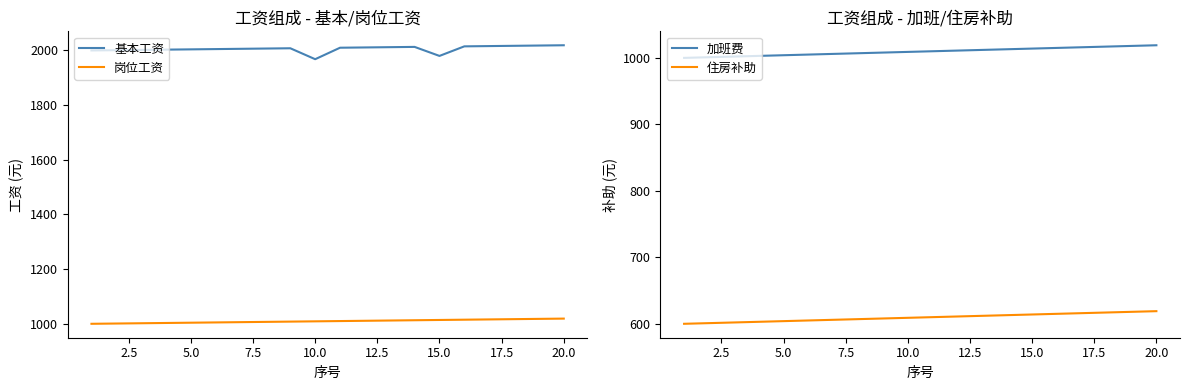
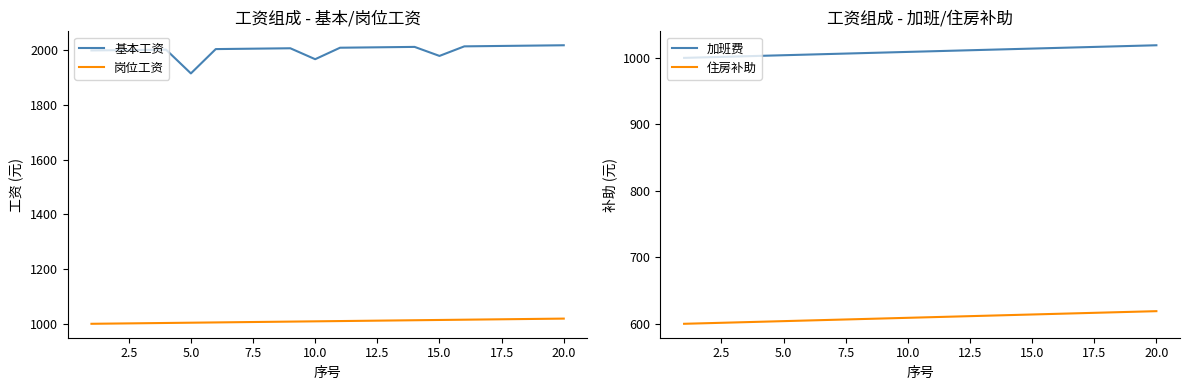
  {
    "工资组成 - 基本/岗位工资": {
      "基本工资": {
-       "5.0": 2000,
+       "5.0": 1920,
        "10.0": 1970,
        "15.0": 1980,
        "20.0": 2020
      },
      "岗位工资": {
        "5.0": 1000,
        "10.0": 1010,
        "15.0": 1010,
        "20.0": 1020
      }
    },
    "工资组成 - 加班/住房补助": {
      "加班费": {
        "5.0": 1000,
        "10.0": 1010,
        "15.0": 1010,
        "20.0": 1020
      },
      "住房补助": {
        "5.0": 600,
        "10.0": 610,
        "15.0": 610,
        "20.0": 620
      }
    }
  }
